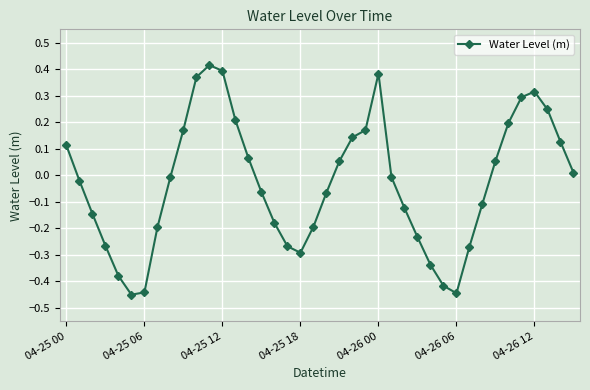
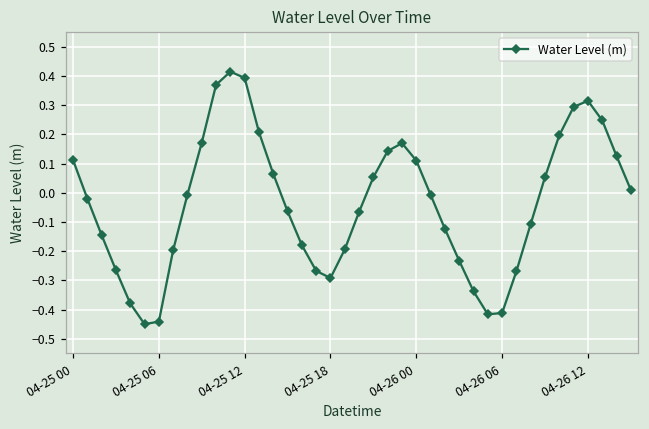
  {
    "04-25 00": 0.11,
    "04-25 06": -0.44,
    "04-25 12": 0.39,
    "04-25 18": -0.29,
-   "04-26 00": 0.38,
-   "04-26 06": -0.44,
+   "04-26 00": 0.11,
+   "04-26 06": -0.41,
    "04-26 12": 0.32
  }
